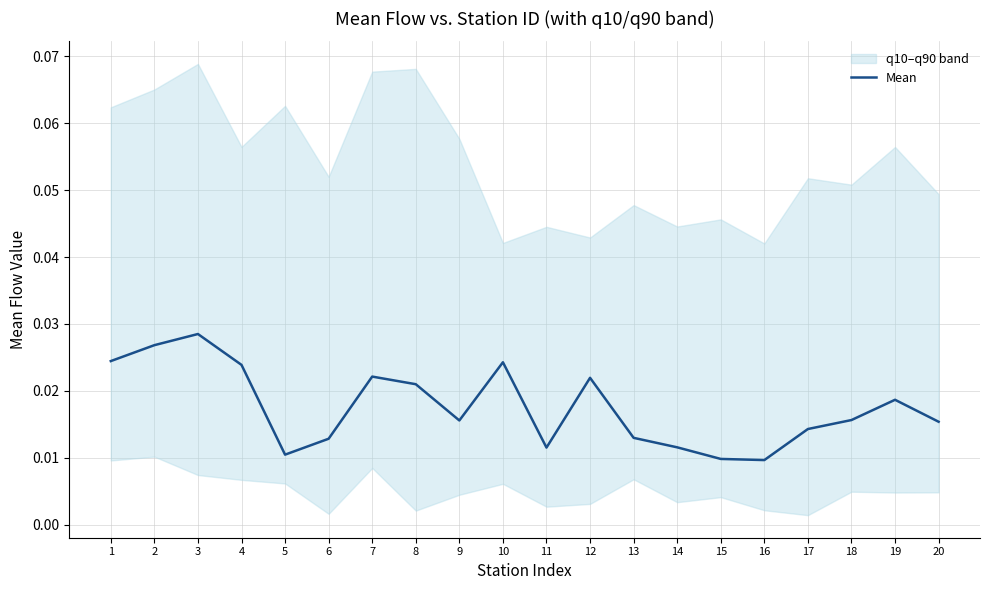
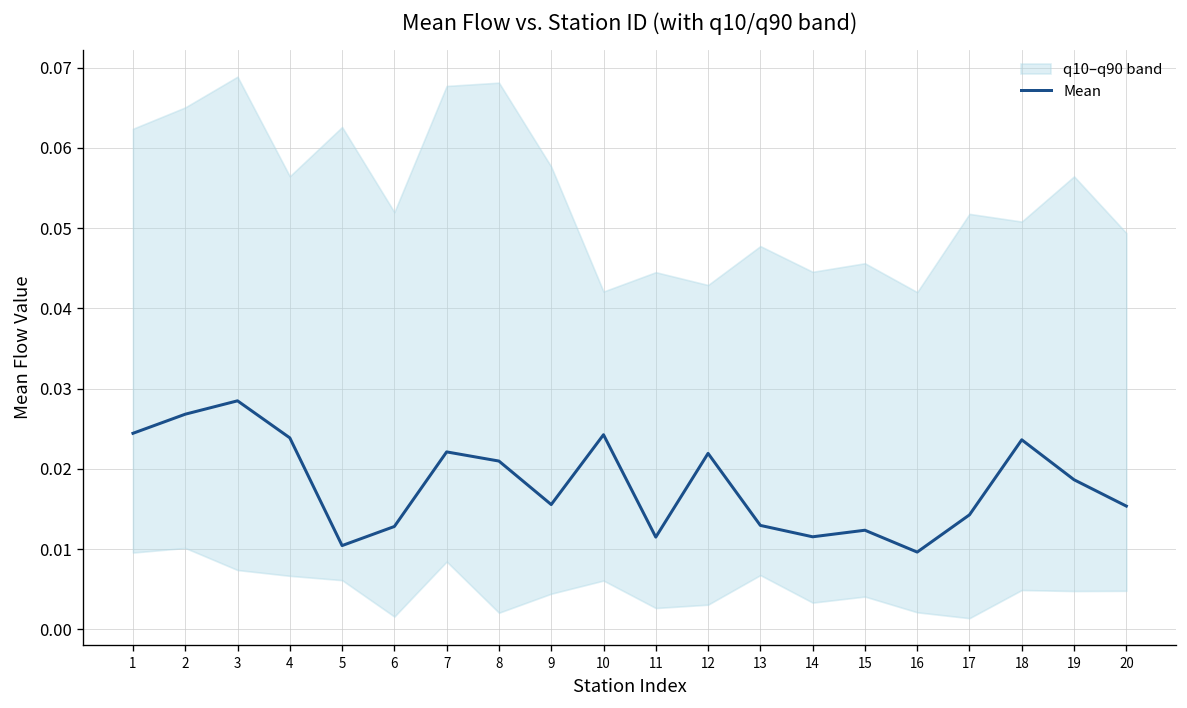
  {
    "Mean": {
      "1": 0.024,
      "2": 0.027,
      "3": 0.028,
      "4": 0.024,
      "5": 0.010,
      "6": 0.013,
      "7": 0.022,
      "8": 0.021,
      "9": 0.016,
      "10": 0.024,
      "11": 0.012,
      "12": 0.022,
      "13": 0.013,
      "14": 0.012,
-     "15": 0.010,
+     "15": 0.012,
      "16": 0.010,
      "17": 0.014,
-     "18": 0.016,
+     "18": 0.024,
      "19": 0.019,
      "20": 0.015
    }
  }
